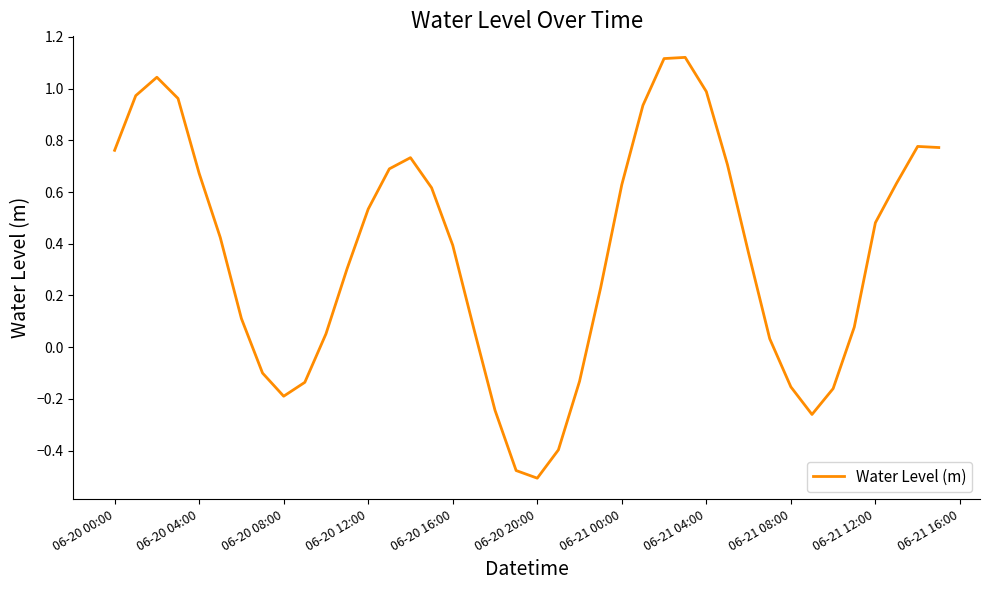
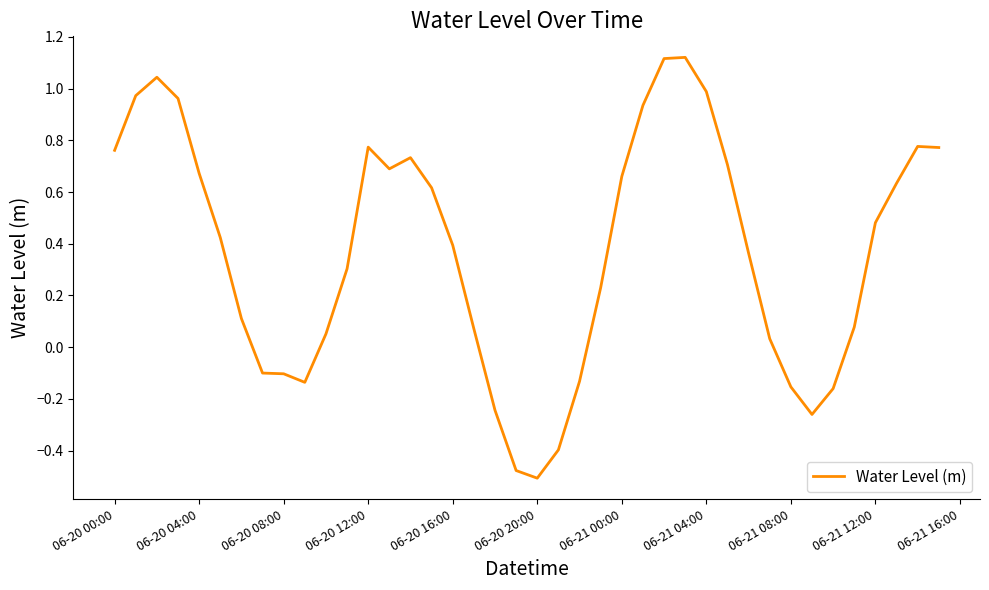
  {
    "06-20 00:00": 0.76,
    "06-20 04:00": 0.67,
-   "06-20 08:00": -0.19,
-   "06-20 12:00": 0.53,
+   "06-20 08:00": -0.10,
+   "06-20 12:00": 0.77,
    "06-20 16:00": 0.39,
    "06-20 20:00": -0.51,
-   "06-21 00:00": 0.63,
+   "06-21 00:00": 0.66,
    "06-21 04:00": 0.99,
    "06-21 08:00": -0.15,
    "06-21 12:00": 0.48
  }
